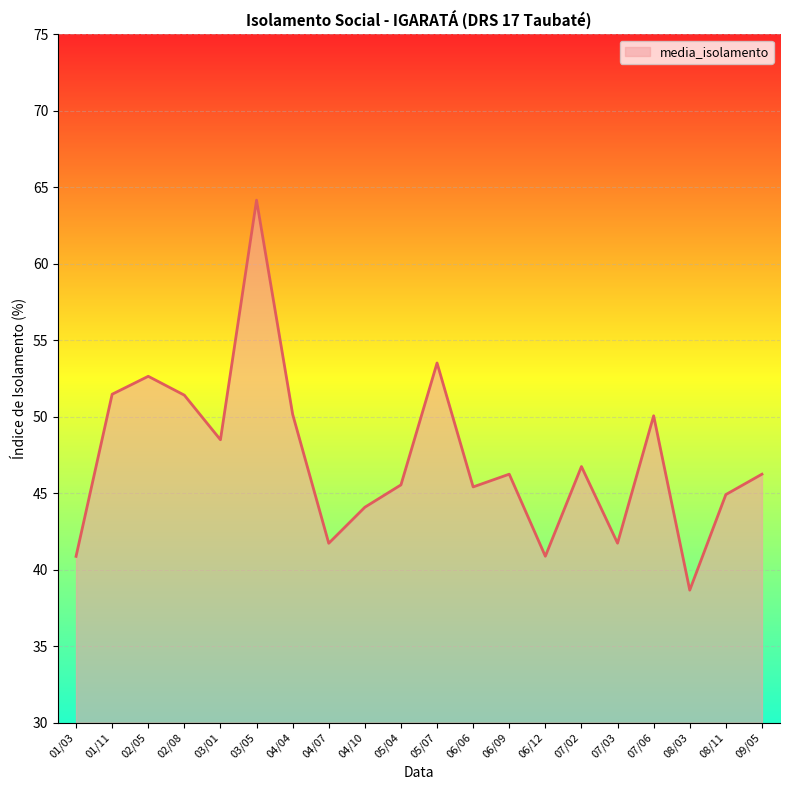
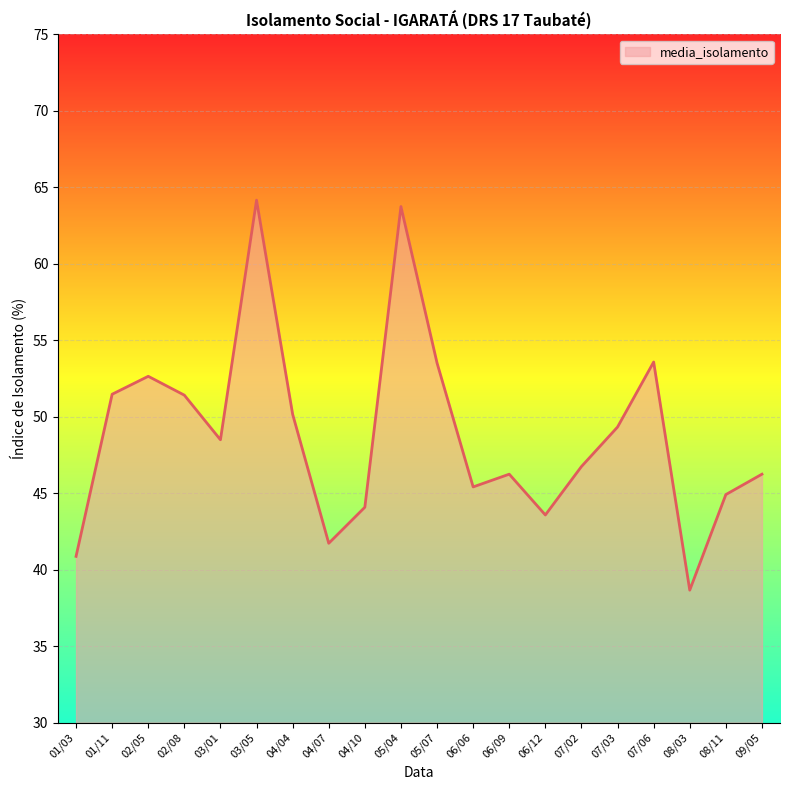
  {
    "01/03": 40.9,
    "01/11": 51.5,
    "02/05": 52.7,
    "02/08": 51.4,
    "03/01": 48.5,
    "03/05": 64.2,
    "04/04": 50.2,
    "04/07": 41.7,
    "04/10": 44.1,
-   "05/04": 45.6,
+   "05/04": 63.8,
    "05/07": 53.5,
    "06/06": 45.4,
    "06/09": 46.3,
-   "06/12": 40.9,
+   "06/12": 43.6,
    "07/02": 46.8,
-   "07/03": 41.7,
-   "07/06": 50.1,
+   "07/03": 49.3,
+   "07/06": 53.6,
    "08/03": 38.7,
    "08/11": 44.9,
    "09/05": 46.3
  }
